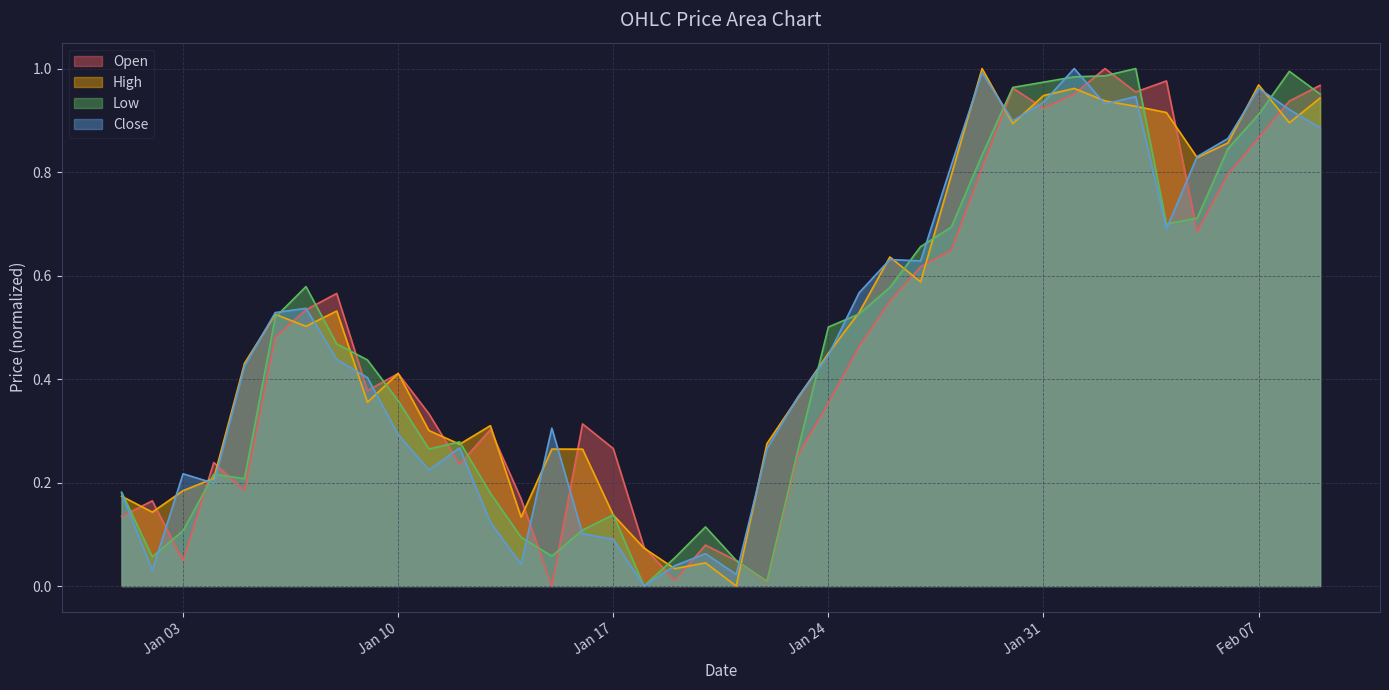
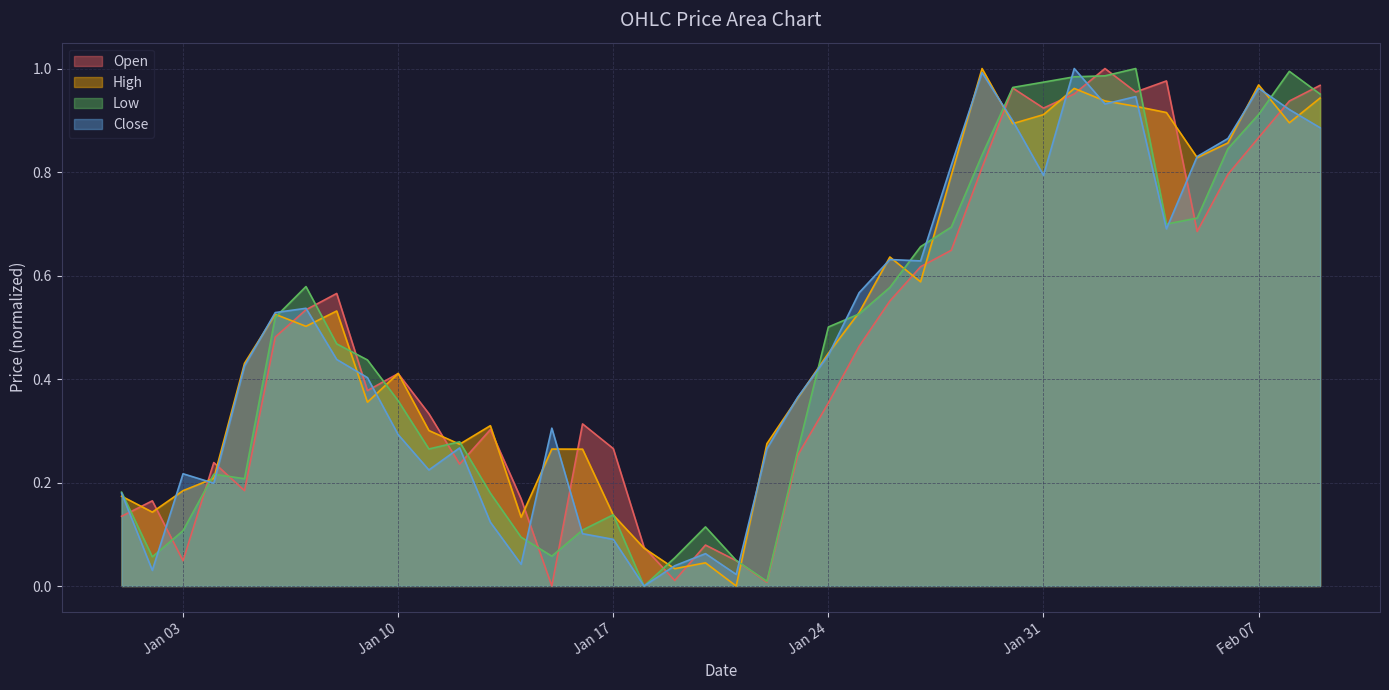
  {
    "Open": {
      "Jan 03": 0.05,
      "Jan 17": 0.27,
      "Jan 24": 0.35,
      "Jan 31": 0.92,
      "Feb 07": 0.87
    },
    "High": {
      "Jan 03": 0.18,
-     "Jan 31": 0.95,
+     "Jan 31": 0.91,
      "Feb 07": 0.97
    },
    "Low": {
      "Jan 03": 0.11,
      "Jan 10": 0.36,
      "Jan 24": 0.50,
      "Jan 31": 0.97,
      "Feb 07": 0.91
    },
    "Close": {
      "Jan 03": 0.22,
      "Jan 10": 0.29,
      "Jan 17": 0.09,
-     "Jan 31": 0.93,
+     "Jan 31": 0.79,
      "Feb 07": 0.96
    }
  }
